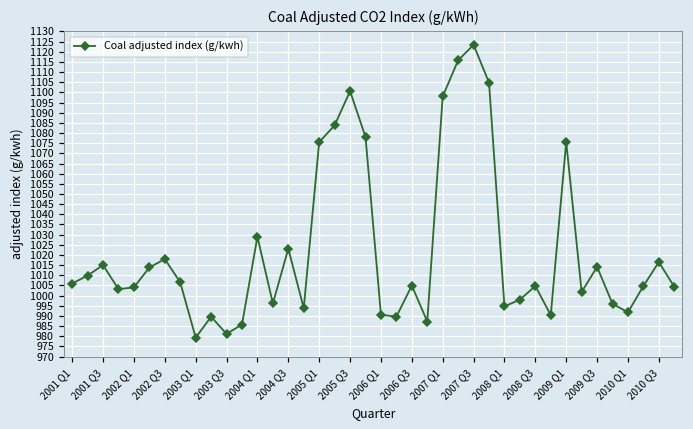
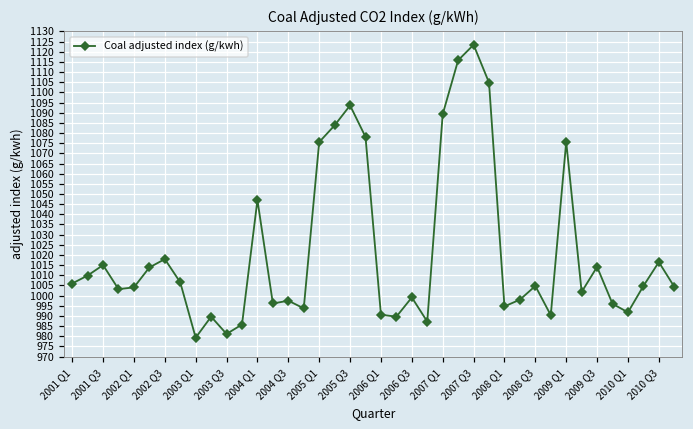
  {
    "2001 Q1": 1006,
    "2001 Q3": 1015,
    "2002 Q1": 1004,
    "2002 Q3": 1018,
    "2003 Q1": 979,
    "2003 Q3": 981,
-   "2004 Q1": 1029,
-   "2004 Q3": 1023,
+   "2004 Q1": 1047,
+   "2004 Q3": 997,
    "2005 Q1": 1076,
-   "2005 Q3": 1101,
+   "2005 Q3": 1094,
    "2006 Q1": 991,
-   "2006 Q3": 1005,
-   "2007 Q1": 1098,
+   "2006 Q3": 999,
+   "2007 Q1": 1089,
    "2007 Q3": 1123,
    "2008 Q1": 995,
    "2008 Q3": 1005,
    "2009 Q1": 1076,
    "2009 Q3": 1014,
    "2010 Q1": 992,
    "2010 Q3": 1017
  }
